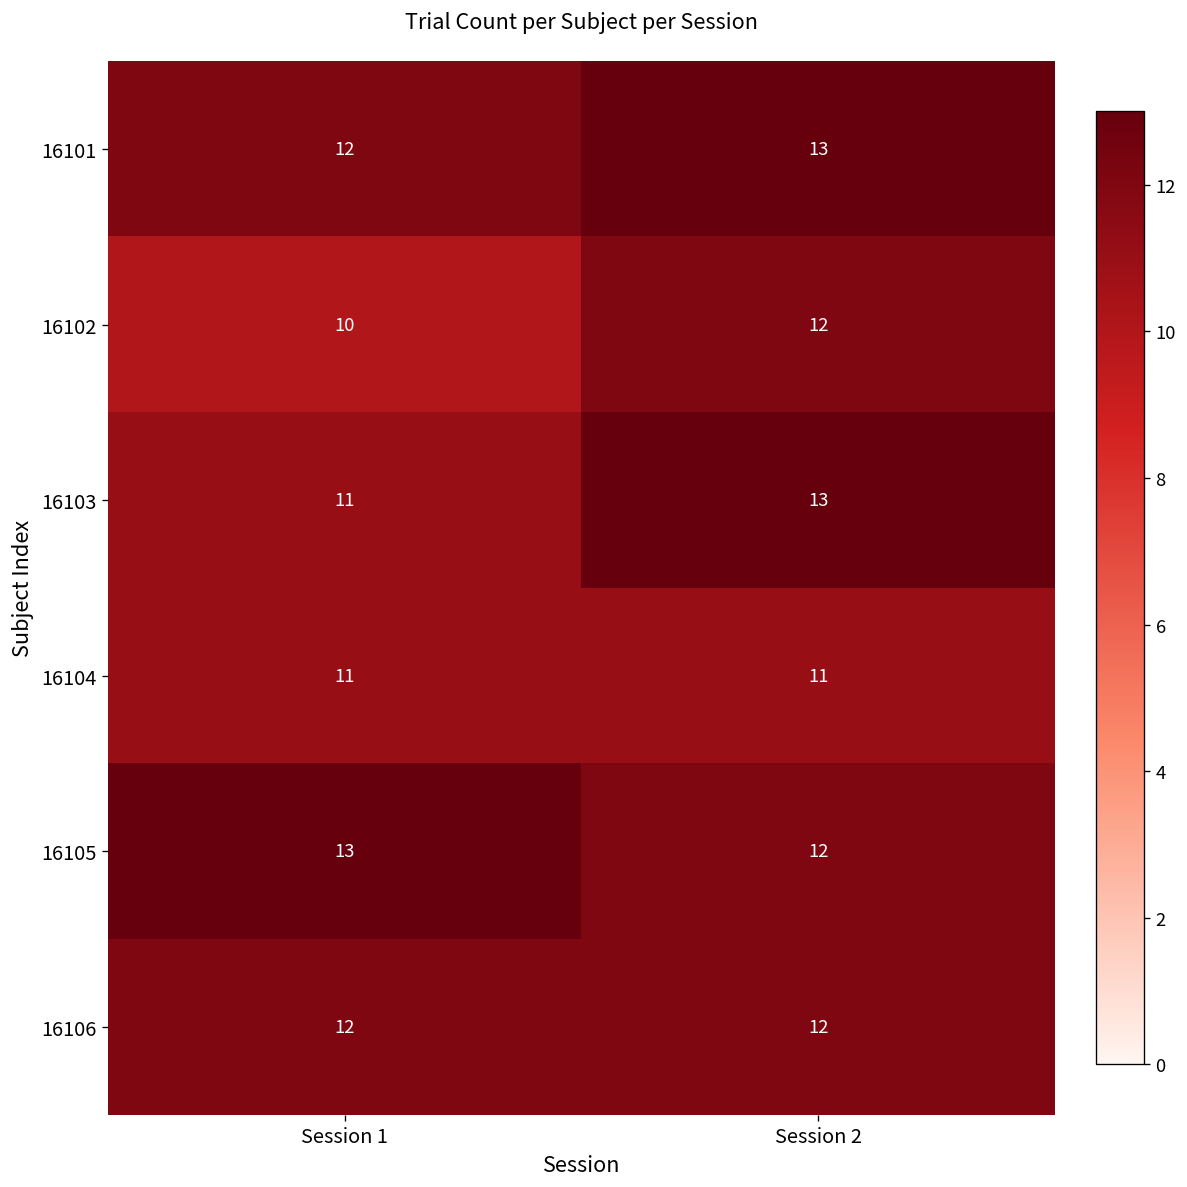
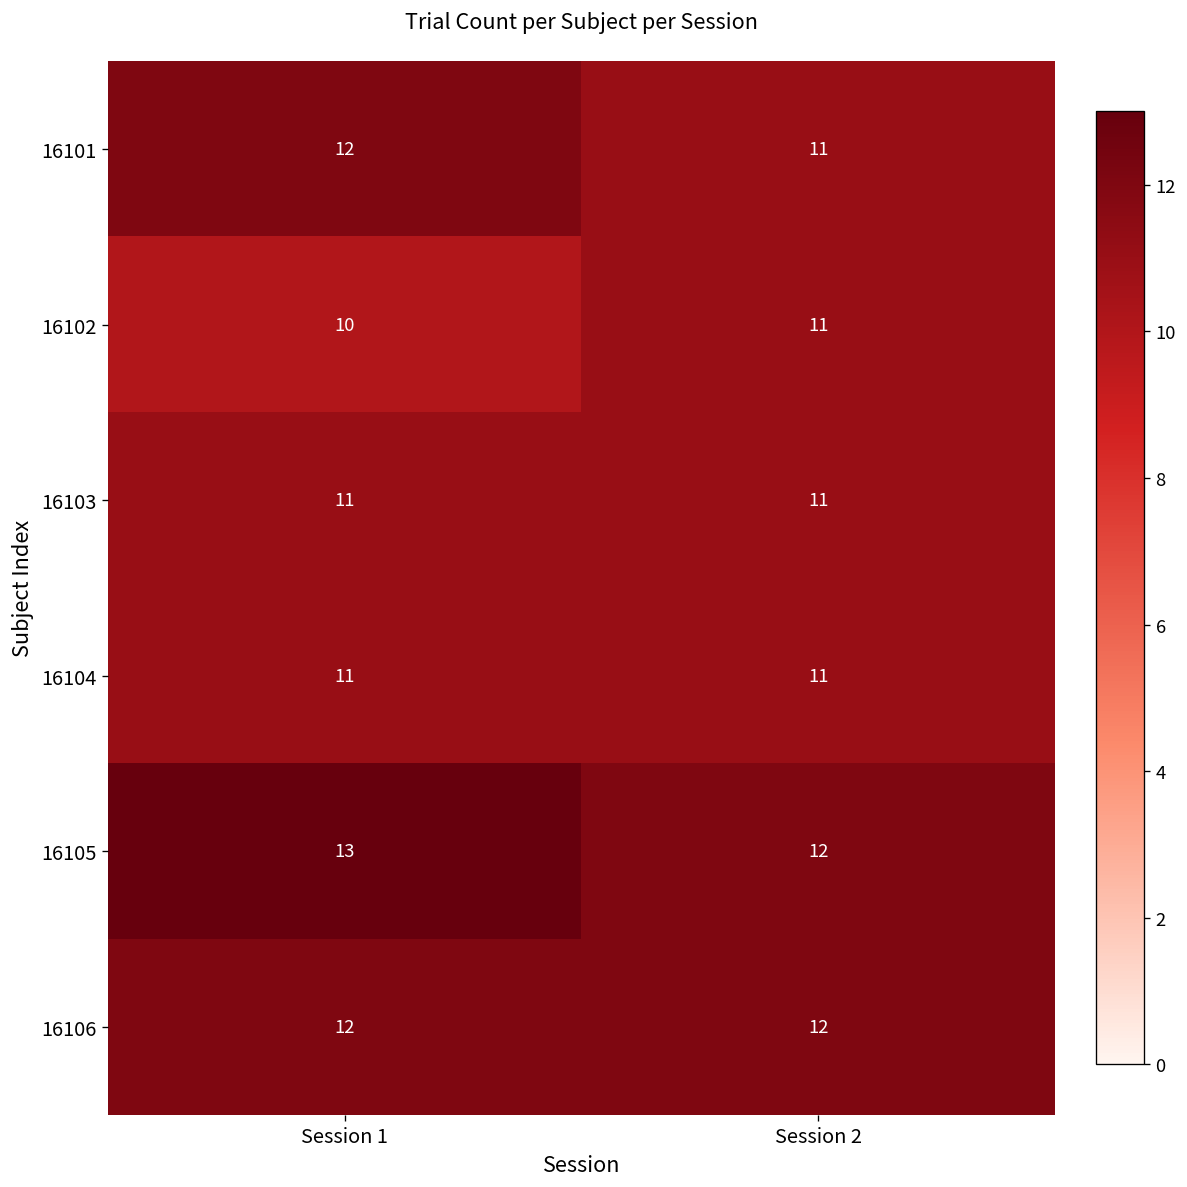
  {
    "16101": {
      "Session 1": 12,
-     "Session 2": 13
+     "Session 2": 11
    },
    "16102": {
      "Session 1": 10,
-     "Session 2": 12
+     "Session 2": 11
    },
    "16103": {
      "Session 1": 11,
-     "Session 2": 13
+     "Session 2": 11
    },
    "16104": {
      "Session 1": 11,
      "Session 2": 11
    },
    "16105": {
      "Session 1": 13,
      "Session 2": 12
    },
    "16106": {
      "Session 1": 12,
      "Session 2": 12
    }
  }
